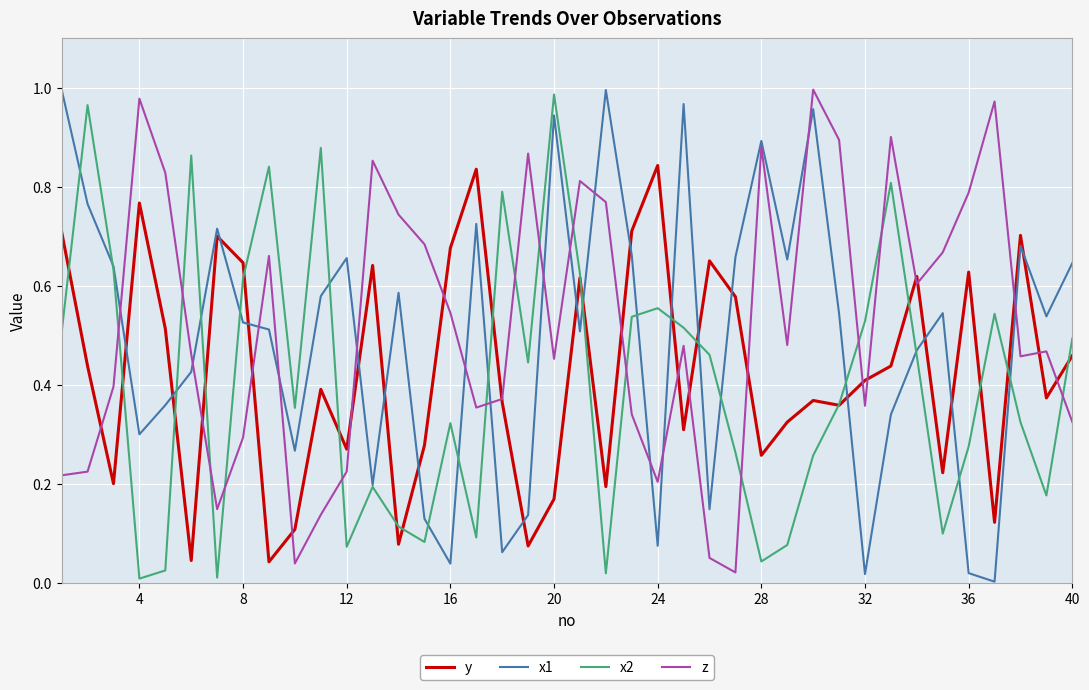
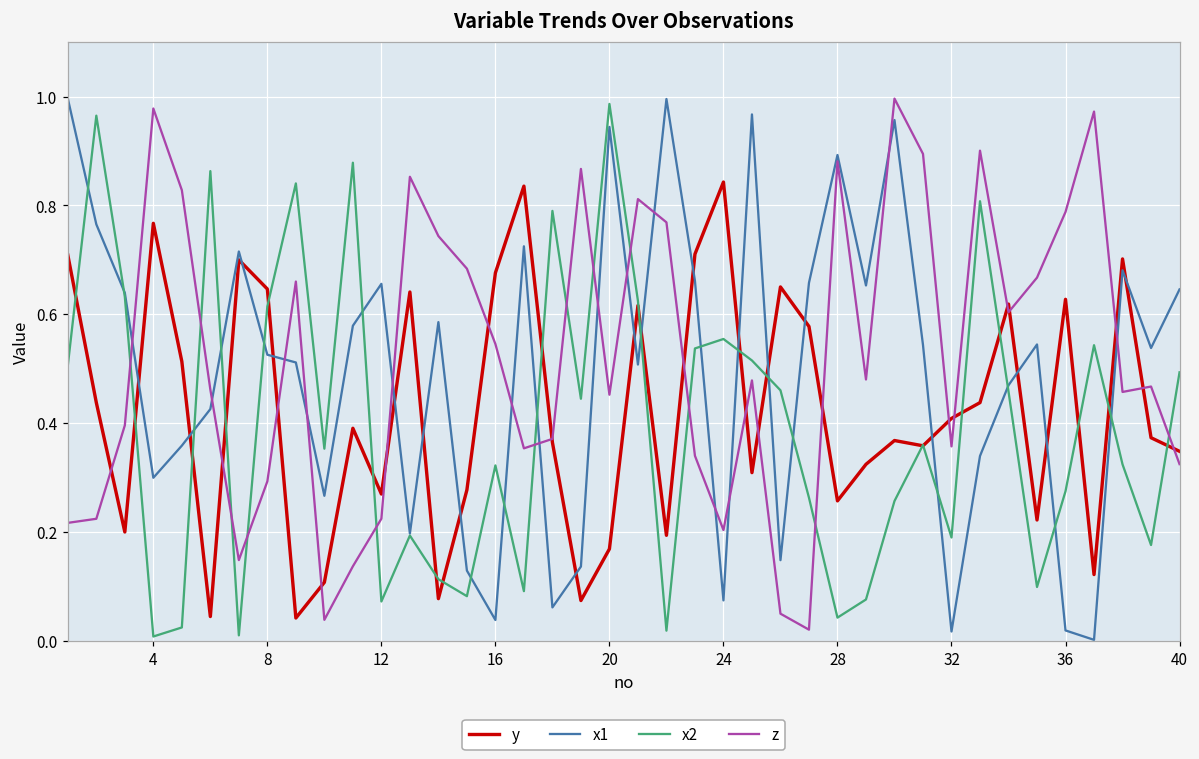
  {
    "y": {
      "4": 0.77,
      "8": 0.65,
      "12": 0.27,
      "16": 0.68,
      "20": 0.17,
      "24": 0.84,
      "28": 0.26,
      "32": 0.41,
      "36": 0.63,
-     "40": 0.46
+     "40": 0.35
    },
    "x1": {
      "4": 0.30,
      "8": 0.53,
      "12": 0.66,
      "16": 0.04,
      "20": 0.94,
      "24": 0.07,
      "28": 0.89,
      "32": 0.02,
      "36": 0.02,
      "40": 0.65
    },
    "x2": {
      "4": 0.01,
      "8": 0.61,
      "12": 0.07,
      "16": 0.32,
      "20": 0.99,
      "24": 0.55,
      "28": 0.04,
-     "32": 0.53,
+     "32": 0.19,
      "36": 0.27,
      "40": 0.49
    },
    "z": {
      "4": 0.98,
      "8": 0.29,
      "12": 0.22,
      "16": 0.55,
      "20": 0.45,
      "24": 0.20,
      "28": 0.88,
      "32": 0.36,
      "36": 0.79,
      "40": 0.32
    }
  }
